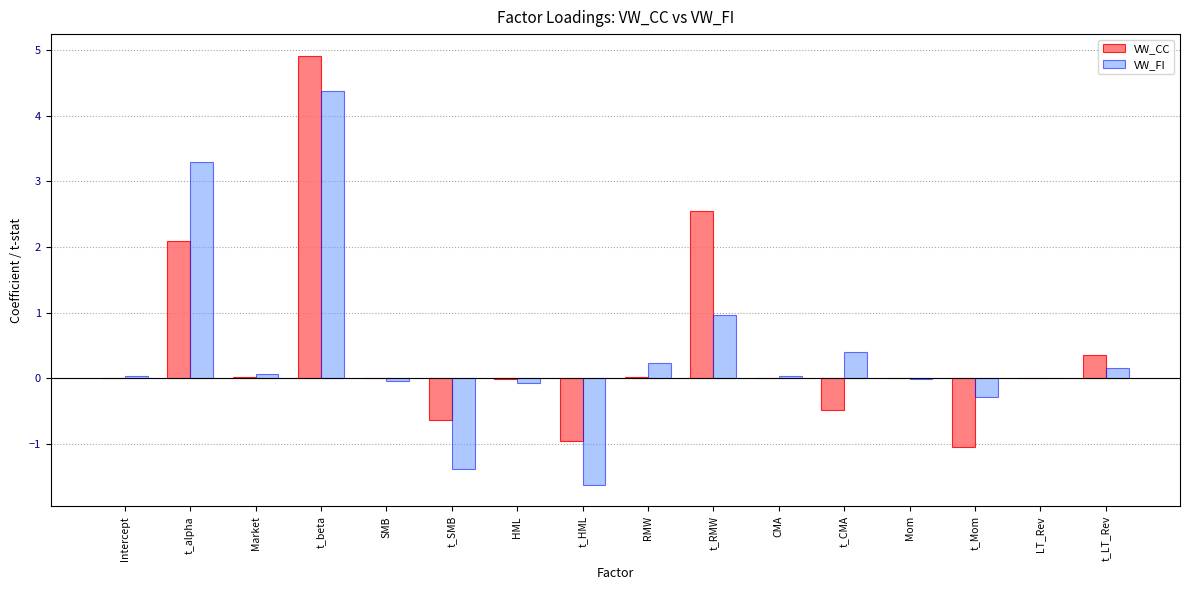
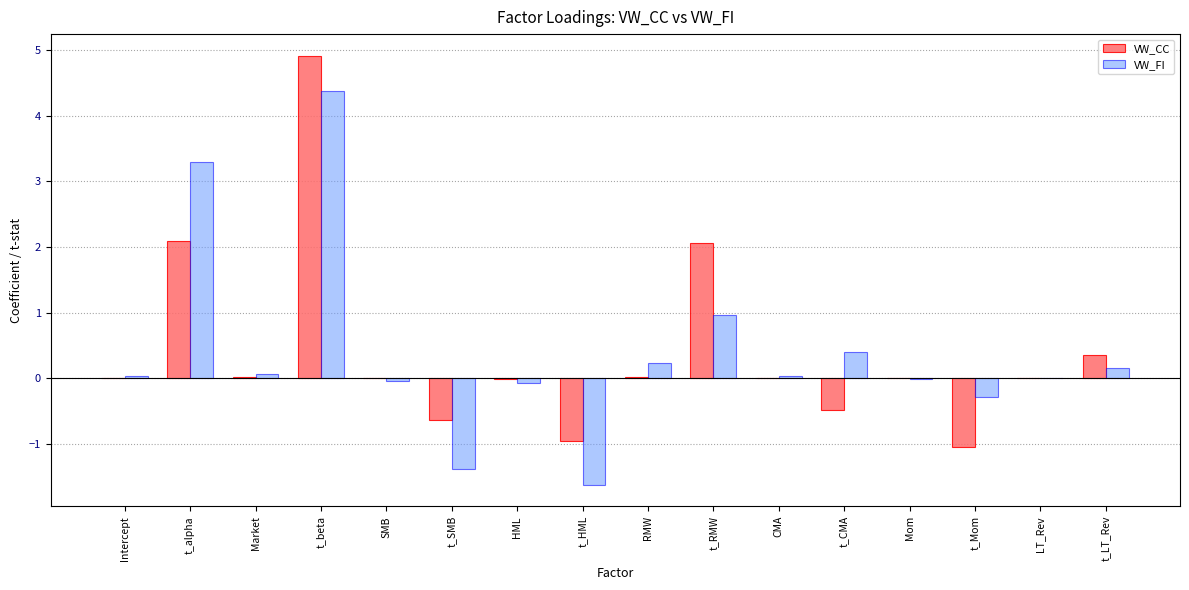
  {
    "VW_CC": {
      "t_alpha": 2.1,
      "t_beta": 4.9,
      "t_SMB": -0.6,
      "t_HML": -1.0,
-     "t_RMW": 2.6,
+     "t_RMW": 2.1,
      "t_CMA": -0.5,
      "t_Mom": -1.1,
      "t_LT_Rev": 0.4
    },
    "VW_FI": {
      "t_alpha": 3.3,
      "Market": 0.1,
      "t_beta": 4.4,
      "SMB": 0.0,
      "t_SMB": -1.4,
      "HML": -0.1,
      "t_HML": -1.6,
      "RMW": 0.2,
      "t_RMW": 1.0,
      "t_CMA": 0.4,
      "t_Mom": -0.3,
      "t_LT_Rev": 0.1
    }
  }
